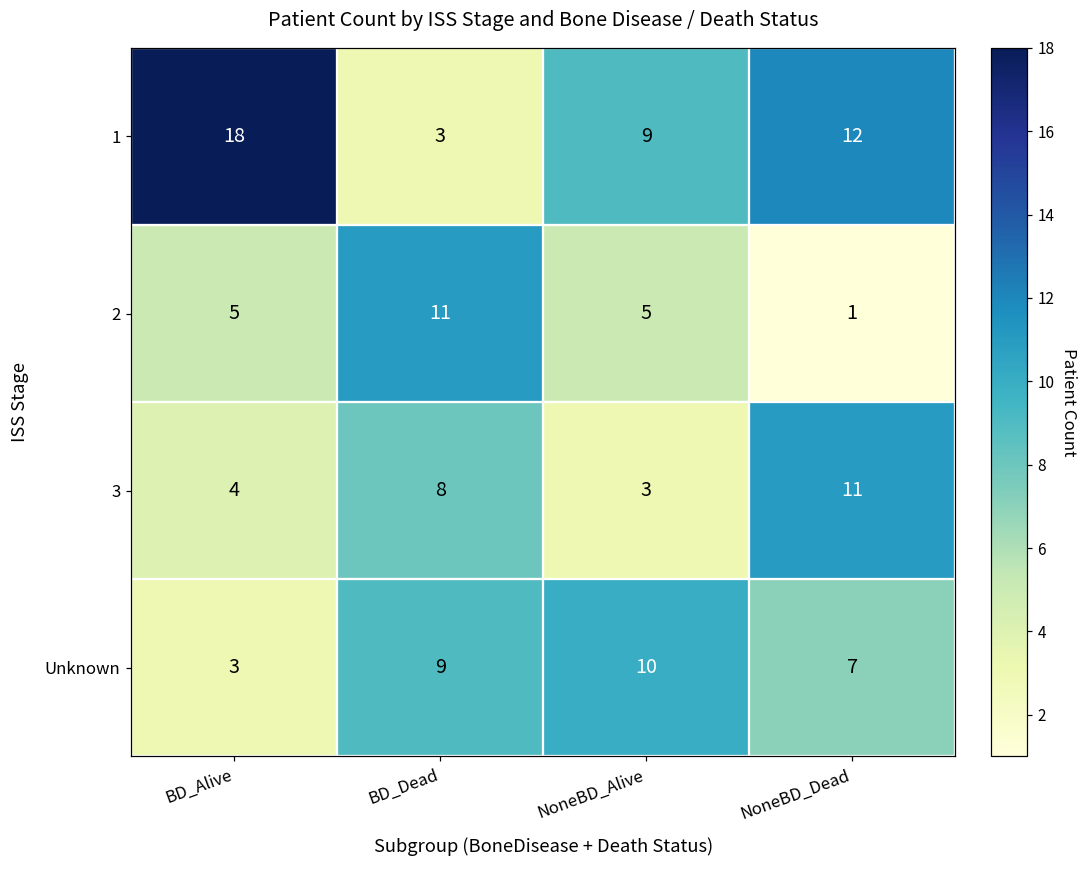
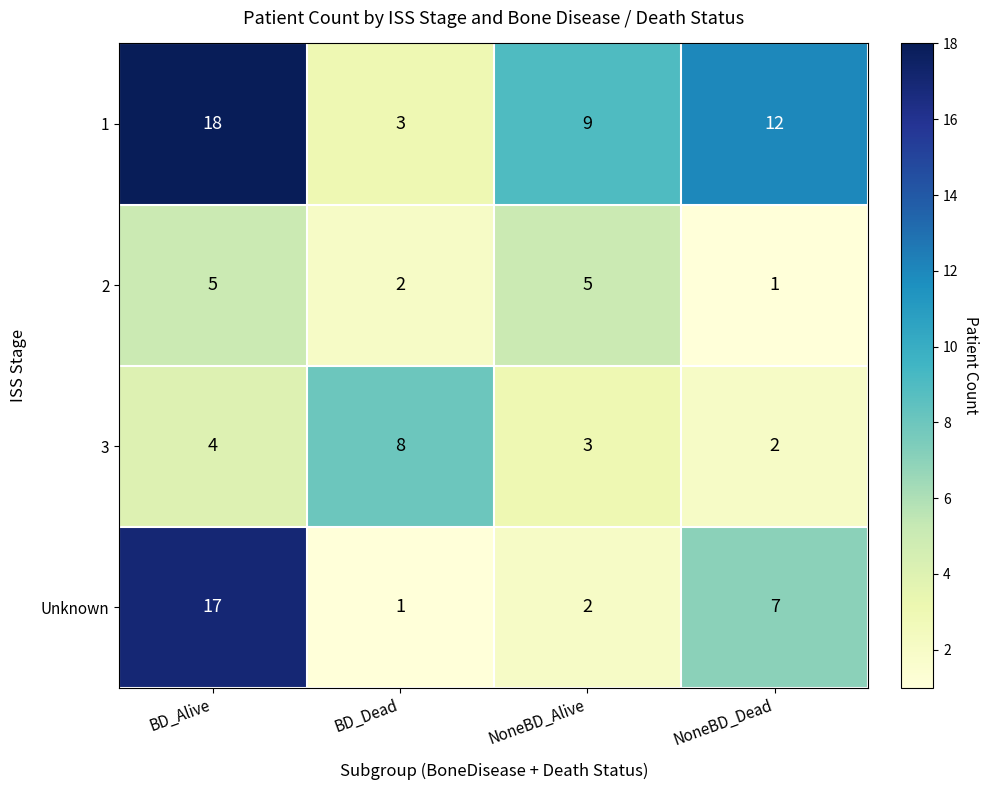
  {
    "1": {
      "BD_Alive": 18,
      "BD_Dead": 3,
      "NoneBD_Alive": 9,
      "NoneBD_Dead": 12
    },
    "2": {
      "BD_Alive": 5,
-     "BD_Dead": 11,
+     "BD_Dead": 2,
      "NoneBD_Alive": 5,
      "NoneBD_Dead": 1
    },
    "3": {
      "BD_Alive": 4,
      "BD_Dead": 8,
      "NoneBD_Alive": 3,
-     "NoneBD_Dead": 11
+     "NoneBD_Dead": 2
    },
    "Unknown": {
-     "BD_Alive": 3,
-     "BD_Dead": 9,
-     "NoneBD_Alive": 10,
+     "BD_Alive": 17,
+     "BD_Dead": 1,
+     "NoneBD_Alive": 2,
      "NoneBD_Dead": 7
    }
  }
